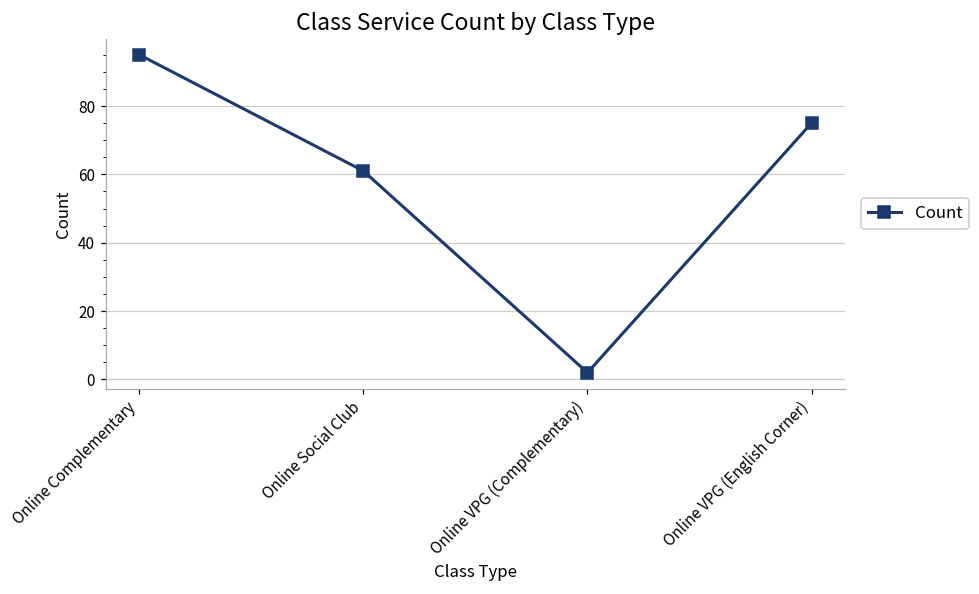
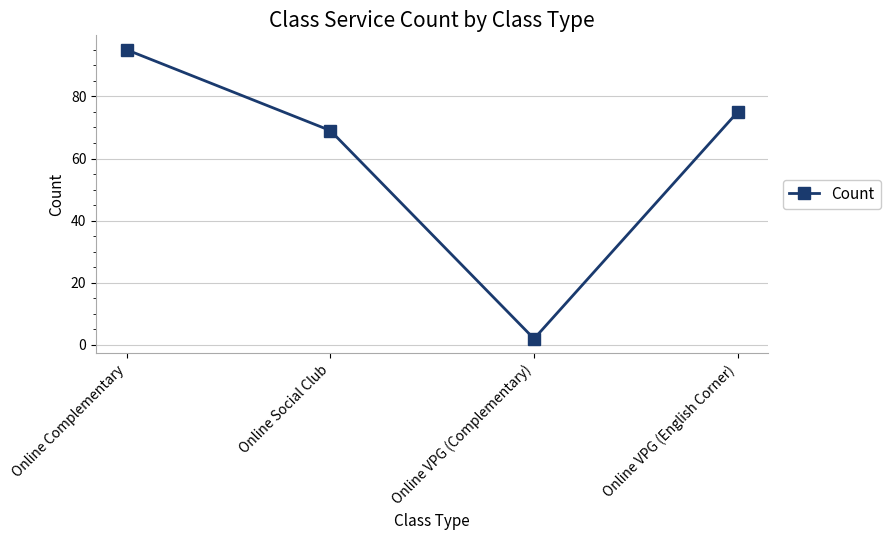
  {
    "Online Complementary": 95,
-   "Online Social Club": 61,
+   "Online Social Club": 69,
    "Online VPG (Complementary)": 2,
    "Online VPG (English Corner)": 75
  }
